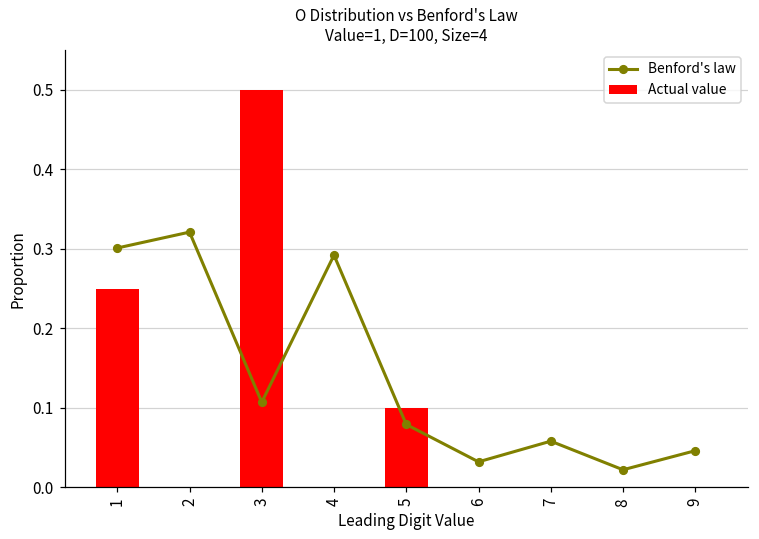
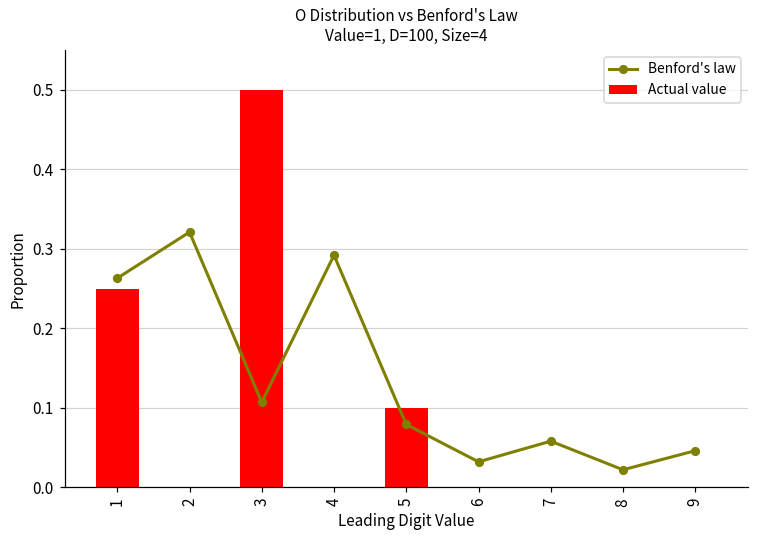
  {
    "Benford's law": {
-     "1": 0.30,
+     "1": 0.26,
      "2": 0.32,
      "3": 0.11,
      "4": 0.29,
      "5": 0.08,
      "6": 0.03,
      "7": 0.06,
      "8": 0.02,
      "9": 0.05
    },
    "Actual value": {
      "1": 0.25,
      "2": 0.00,
      "3": 0.50,
      "4": 0.00,
      "5": 0.10,
      "6": 0.00,
      "7": 0.00,
      "8": 0.00,
      "9": 0.00
    }
  }
